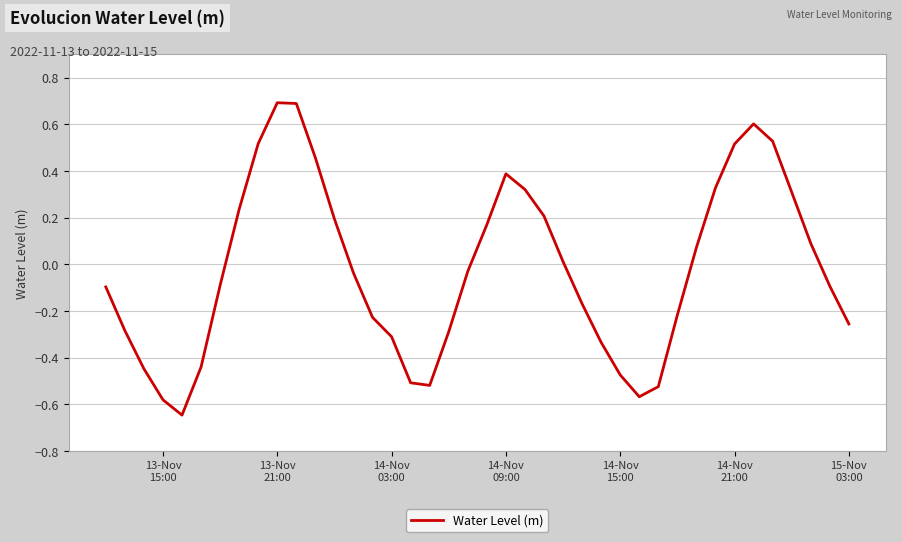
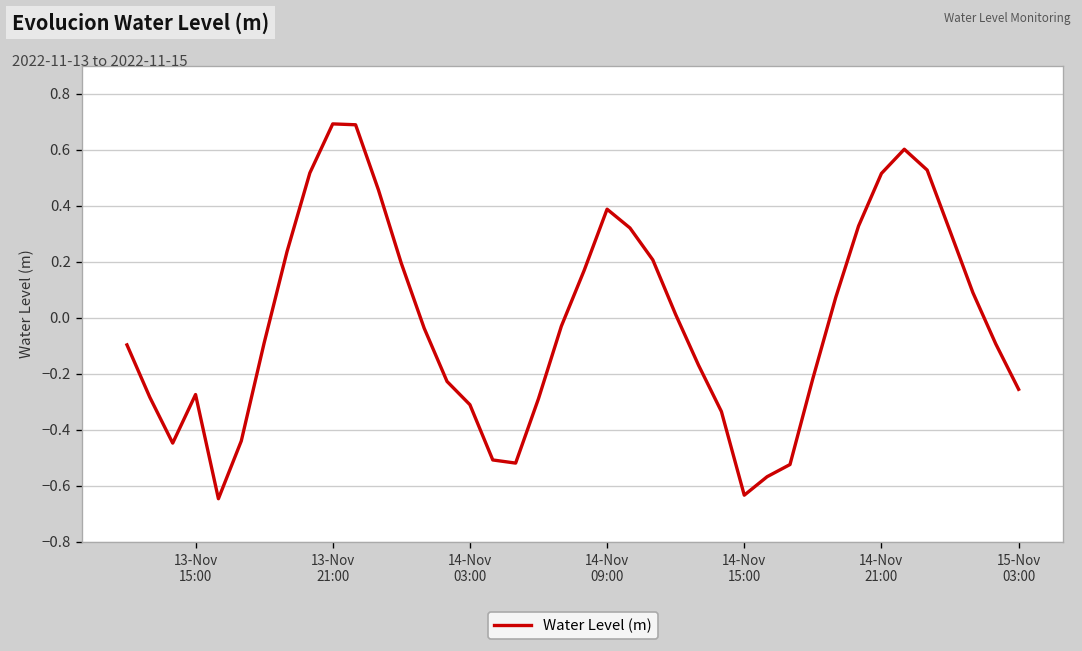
  {
-   "13-Nov 15:00": -0.58,
+   "13-Nov 15:00": -0.27,
    "13-Nov 21:00": 0.69,
    "14-Nov 03:00": -0.31,
    "14-Nov 09:00": 0.39,
-   "14-Nov 15:00": -0.47,
+   "14-Nov 15:00": -0.63,
    "14-Nov 21:00": 0.52,
    "15-Nov 03:00": -0.26
  }
